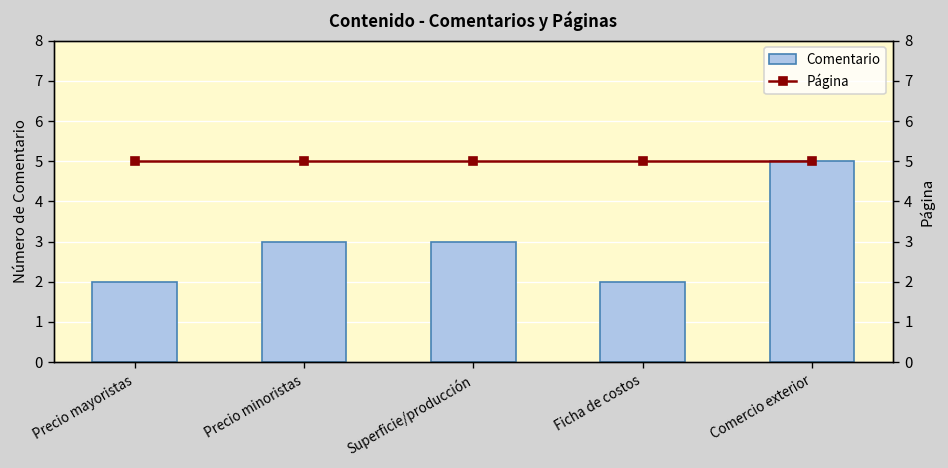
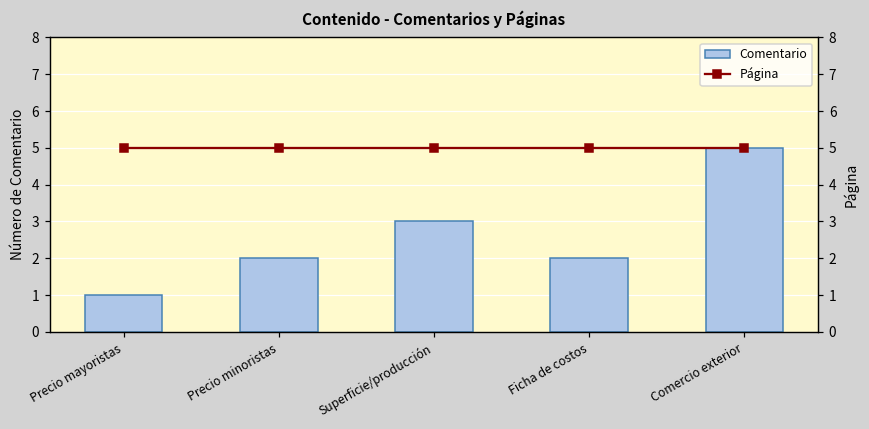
  {
    "Comentario": {
-     "Precio mayoristas": 2,
-     "Precio minoristas": 3,
+     "Precio mayoristas": 1,
+     "Precio minoristas": 2,
      "Superficie/producción": 3,
      "Ficha de costos": 2,
      "Comercio exterior": 5
    },
    "Página": {
      "Precio mayoristas": 5.0,
      "Precio minoristas": 5.0,
      "Superficie/producción": 5.0,
      "Ficha de costos": 5.0,
      "Comercio exterior": 5.0
    }
  }
